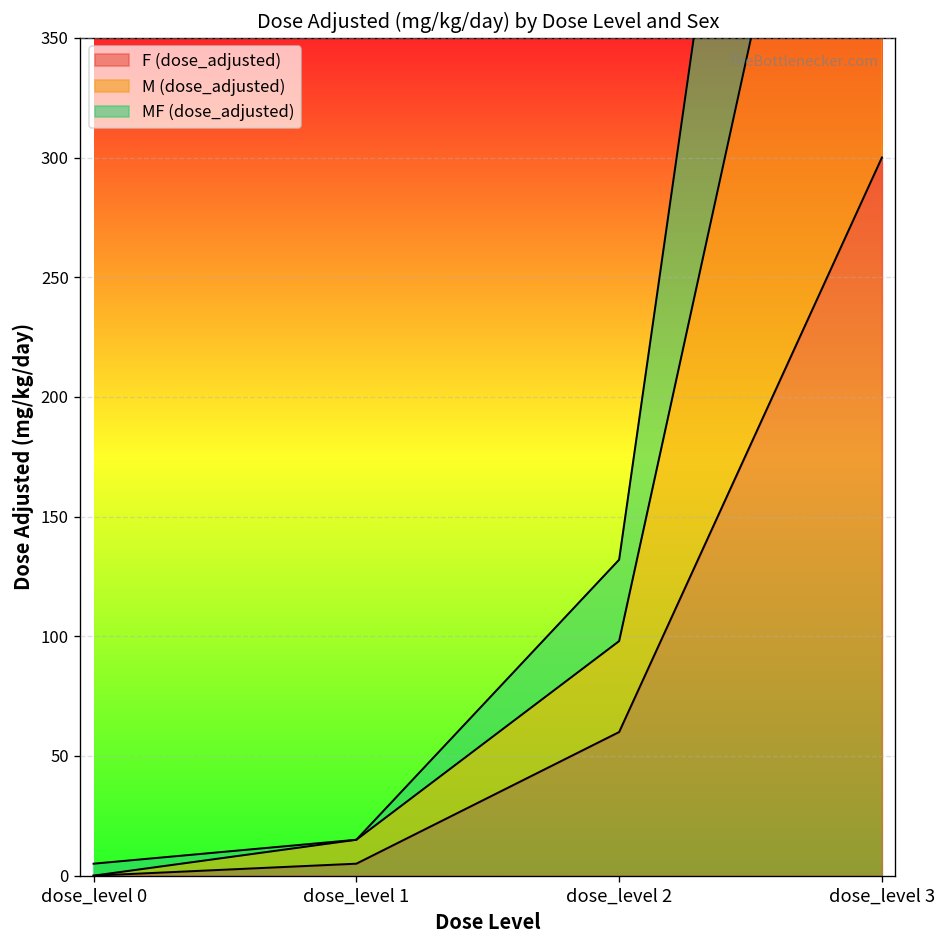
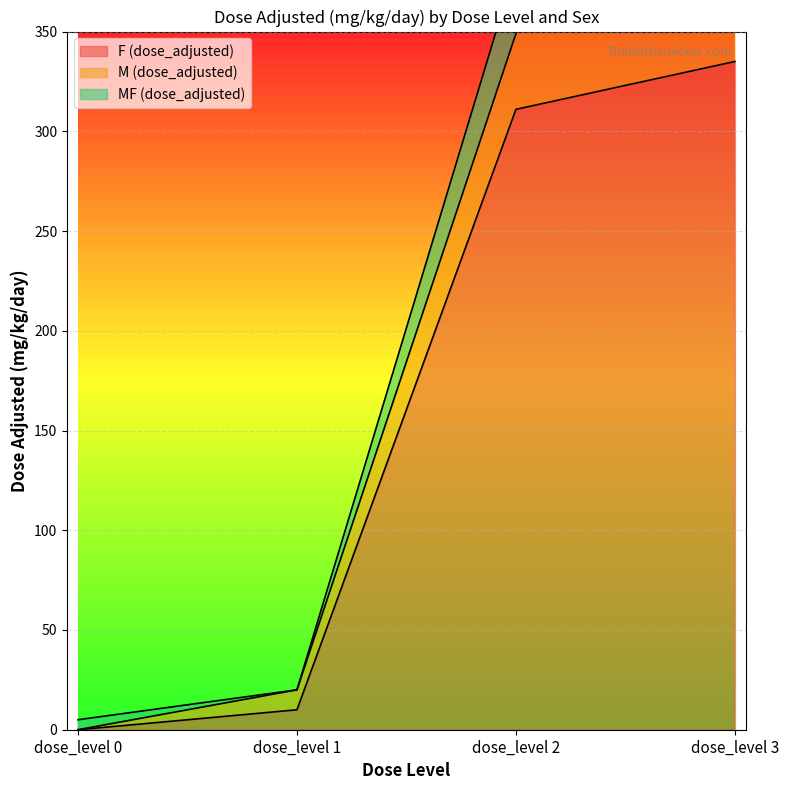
  {
    "F (dose_adjusted)": {
-     "dose_level 1": 5,
-     "dose_level 2": 60,
-     "dose_level 3": 300
+     "dose_level 1": 10,
+     "dose_level 2": 311,
+     "dose_level 3": 335
    },
    "M (dose_adjusted)": {
      "dose_level 2": 38
    },
    "MF (dose_adjusted)": {
      "dose_level 0": 5
    }
  }
